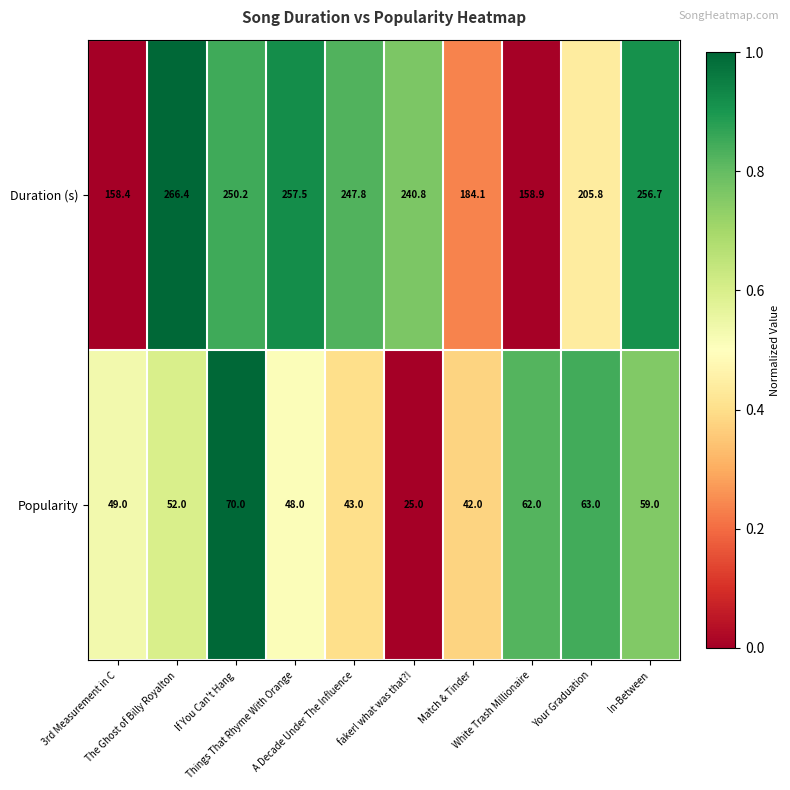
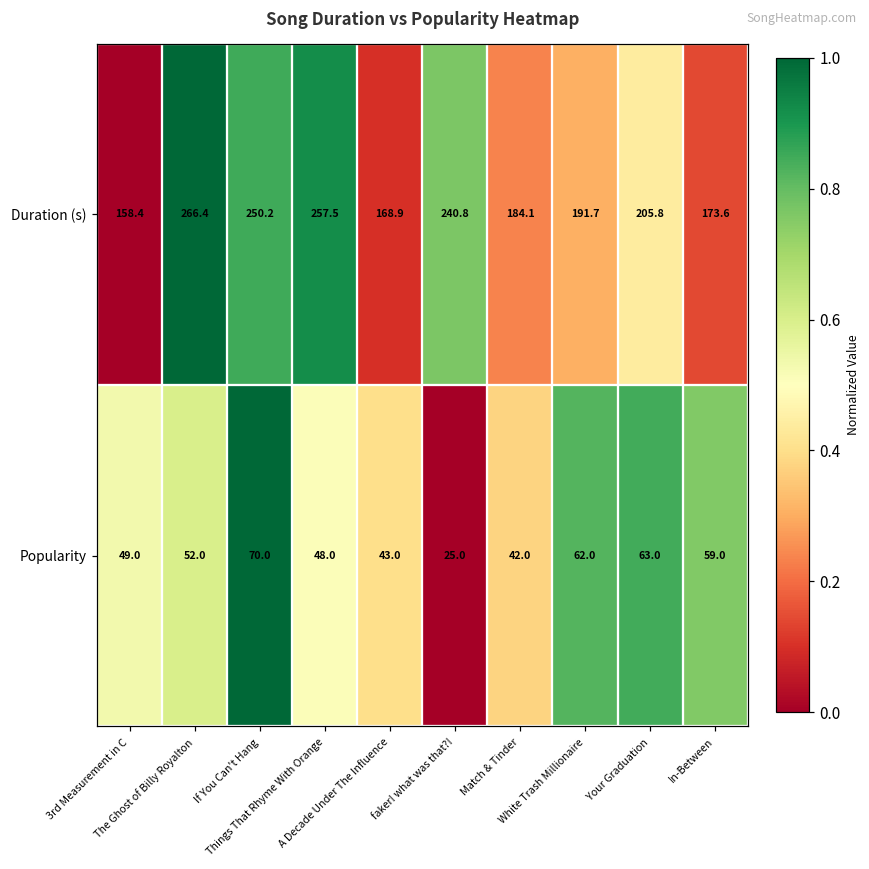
  {
    "Duration (s)": {
      "3rd Measurement in C": 158.4,
      "The Ghost of Billy Royalton": 266.4,
      "If You Can't Hang": 250.2,
      "Things That Rhyme With Orange": 257.5,
-     "A Decade Under The Influence": 247.8,
+     "A Decade Under The Influence": 168.9,
      "faker! what was that?!": 240.8,
      "Match & Tinder": 184.1,
-     "White Trash Millionaire": 158.9,
+     "White Trash Millionaire": 191.7,
      "Your Graduation": 205.8,
-     "In-Between": 256.7
+     "In-Between": 173.6
    },
    "Popularity": {
      "3rd Measurement in C": 49.0,
      "The Ghost of Billy Royalton": 52.0,
      "If You Can't Hang": 70.0,
      "Things That Rhyme With Orange": 48.0,
      "A Decade Under The Influence": 43.0,
      "faker! what was that?!": 25.0,
      "Match & Tinder": 42.0,
      "White Trash Millionaire": 62.0,
      "Your Graduation": 63.0,
      "In-Between": 59.0
    }
  }
